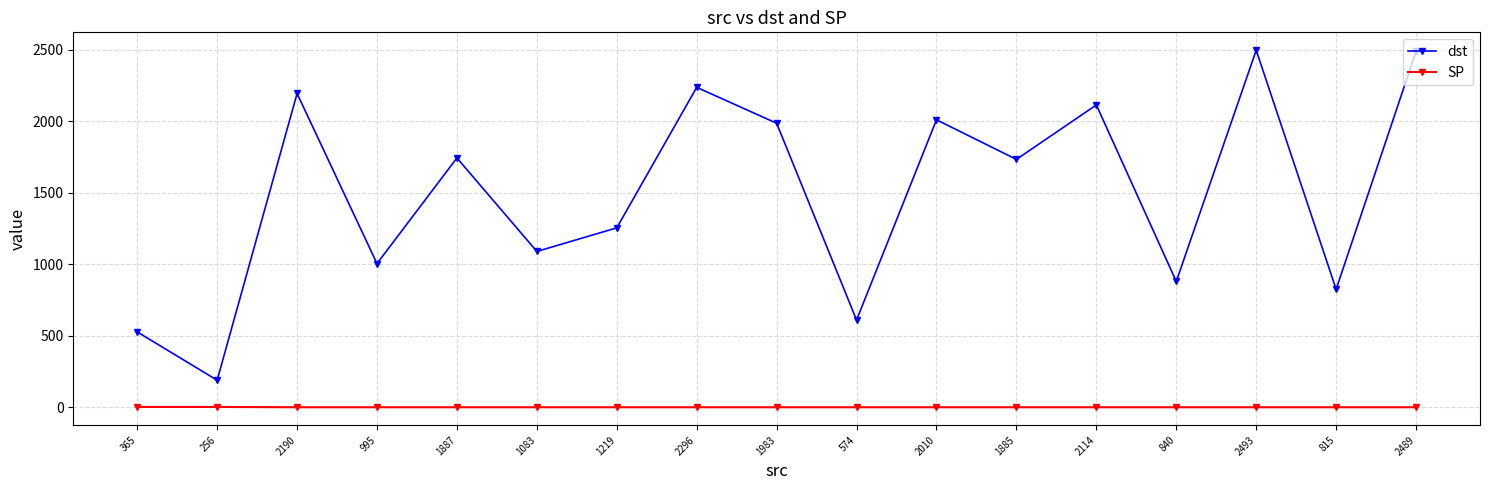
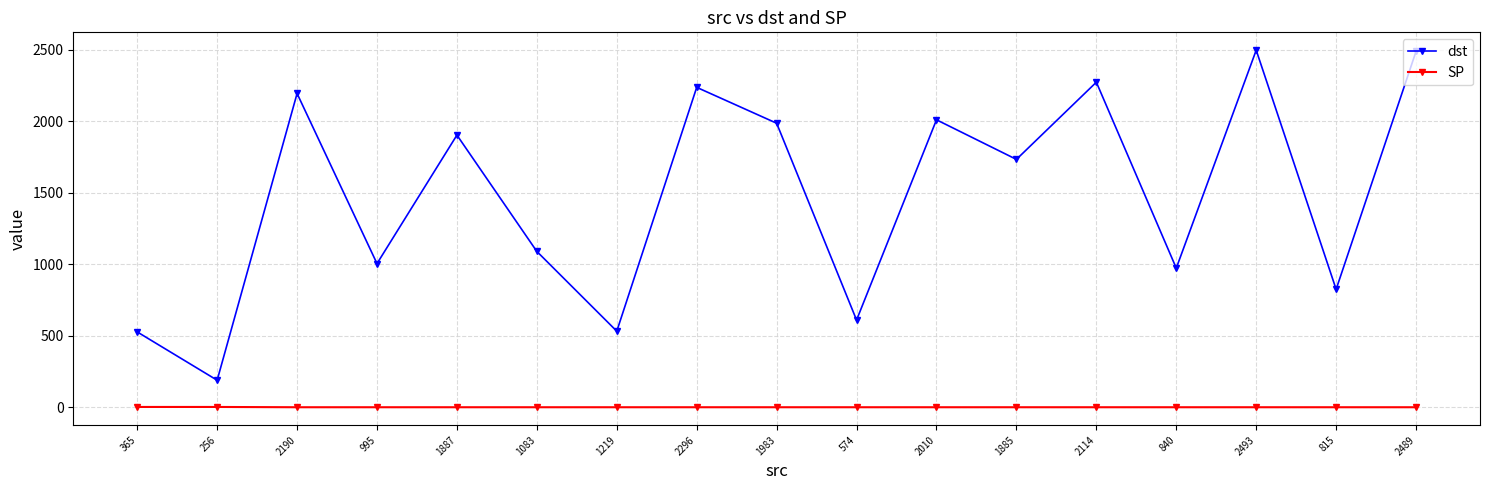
  {
    "dst": {
      "365": 530,
      "256": 190,
      "2190": 2200,
      "995": 1010,
-     "1887": 1740,
+     "1887": 1900,
      "1083": 1090,
-     "1219": 1260,
+     "1219": 530,
      "2296": 2240,
      "1983": 1990,
      "574": 610,
      "2010": 2010,
      "1885": 1730,
-     "2114": 2120,
-     "840": 880,
+     "2114": 2270,
+     "840": 970,
      "2493": 2500,
      "815": 830
    },
    "SP": {
      "365": 0,
      "256": 0,
      "2190": 0,
      "995": 0,
      "1887": 0,
      "1083": 0,
      "1219": 0,
      "2296": 0,
      "1983": 0,
      "574": 0,
      "2010": 0,
      "1885": 0,
      "2114": 0,
      "840": 0,
      "2493": 0,
      "815": 0,
      "2489": 0
    }
  }
